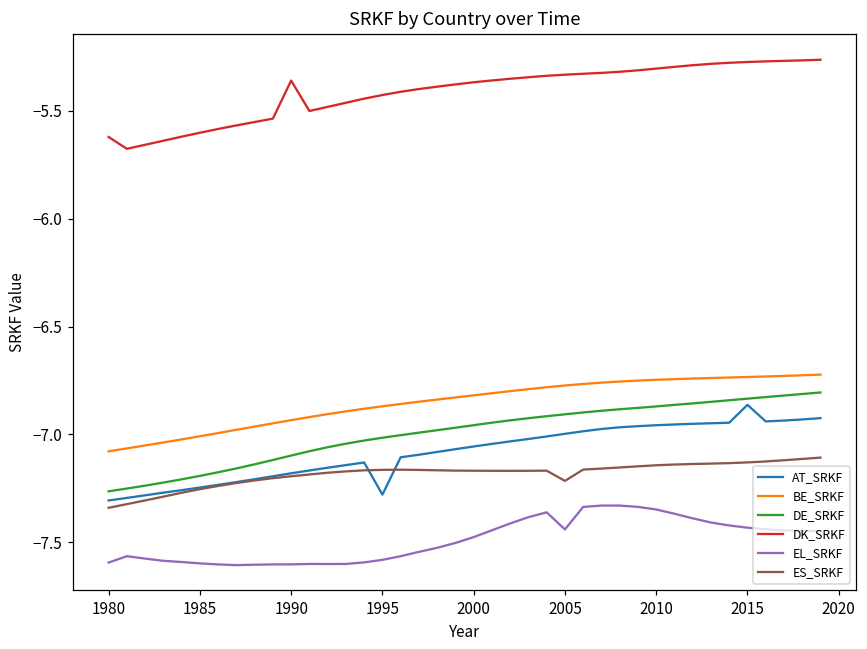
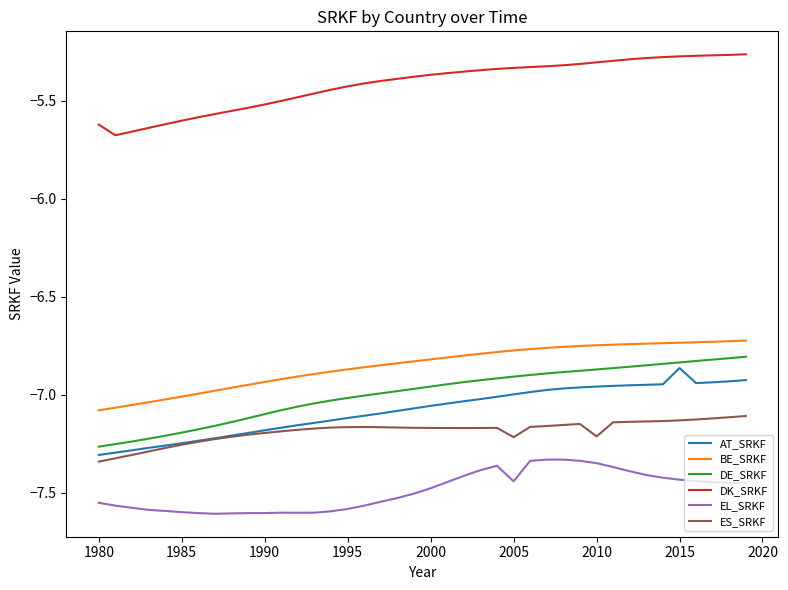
  {
    "AT_SRKF": {
      "1980": -7.31,
      "1990": -7.18,
-     "1995": -7.28,
+     "1995": -7.12,
      "2000": -7.06,
      "2005": -7.00,
      "2010": -6.96,
      "2015": -6.86
    },
    "BE_SRKF": {
      "1980": -7.08,
      "1985": -7.01,
      "1990": -6.93,
      "1995": -6.87,
      "2000": -6.82,
      "2005": -6.77,
      "2010": -6.75,
      "2015": -6.73
    },
    "DE_SRKF": {
      "1980": -7.26,
      "1985": -7.19,
      "1990": -7.10,
      "1995": -7.02,
      "2000": -6.96,
      "2005": -6.91,
      "2010": -6.87,
      "2015": -6.83
    },
    "DK_SRKF": {
      "1980": -5.62,
      "1985": -5.60,
-     "1990": -5.36,
+     "1990": -5.52,
      "1995": -5.43,
      "2000": -5.37,
      "2005": -5.33,
      "2010": -5.30,
      "2015": -5.27
    },
    "EL_SRKF": {
-     "1980": -7.59,
+     "1980": -7.55,
      "1985": -7.60,
      "1990": -7.60,
      "1995": -7.58,
      "2000": -7.48,
      "2005": -7.44,
      "2010": -7.35,
      "2015": -7.43
    },
    "ES_SRKF": {
      "1980": -7.34,
      "1990": -7.19,
      "1995": -7.16,
      "2000": -7.17,
      "2005": -7.22,
-     "2010": -7.14,
+     "2010": -7.21,
      "2015": -7.13
    }
  }
